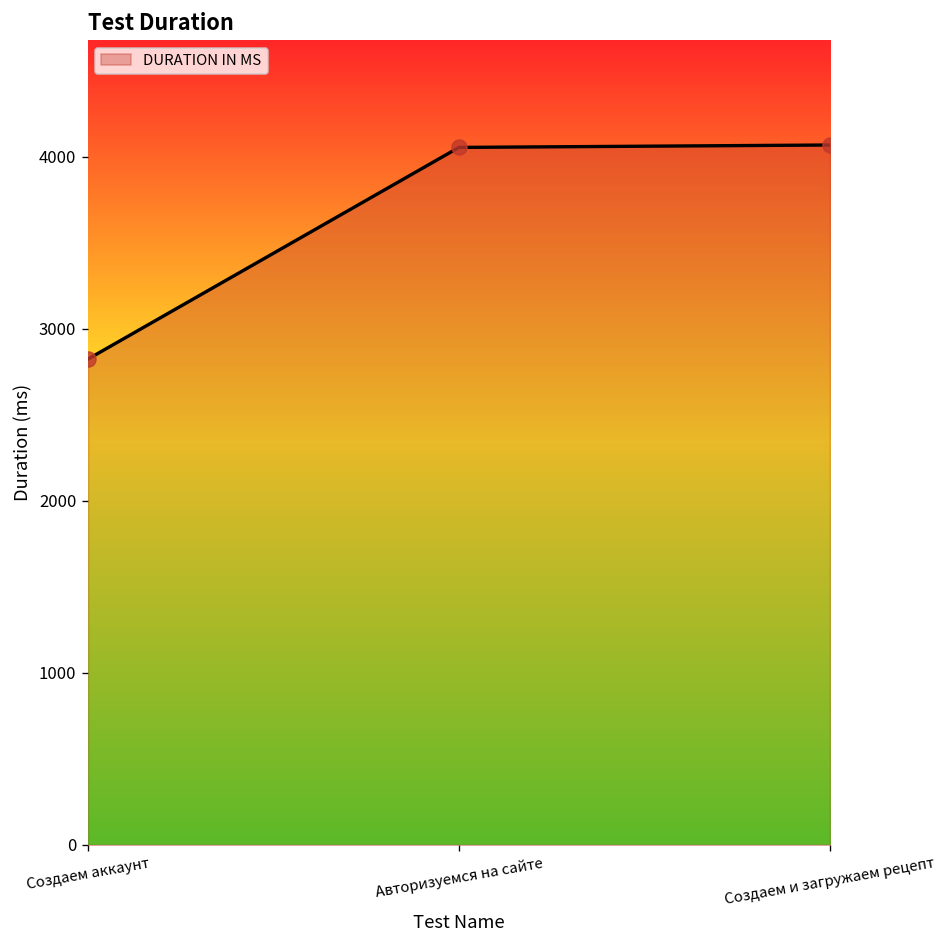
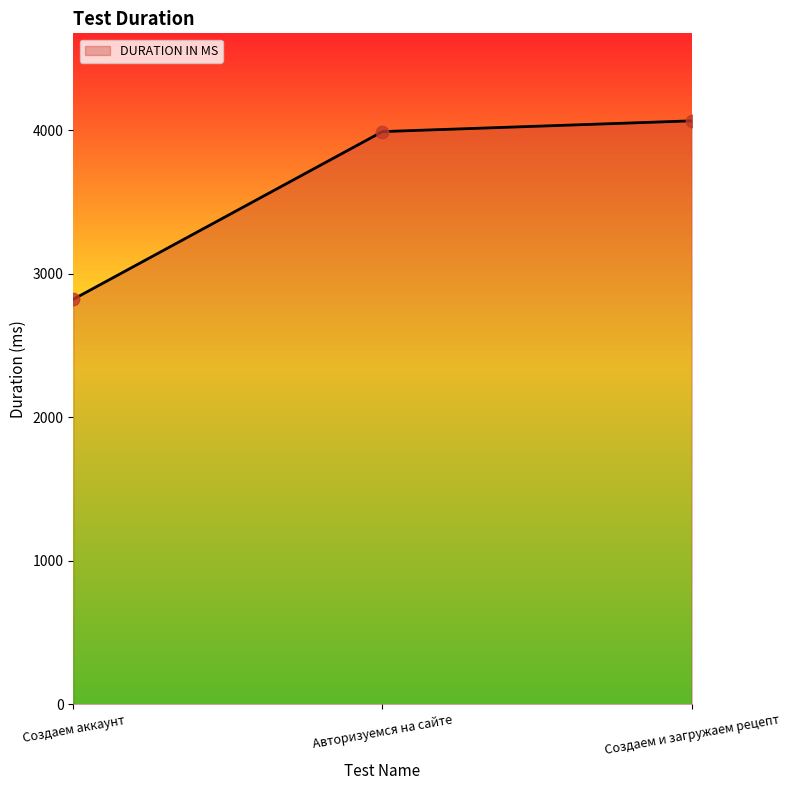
  {
    "Создаем аккаунт": 2820,
-   "Авторизуемся на сайте": 4050,
+   "Авторизуемся на сайте": 3990,
    "Создаем и загружаем рецепт": 4070
  }
